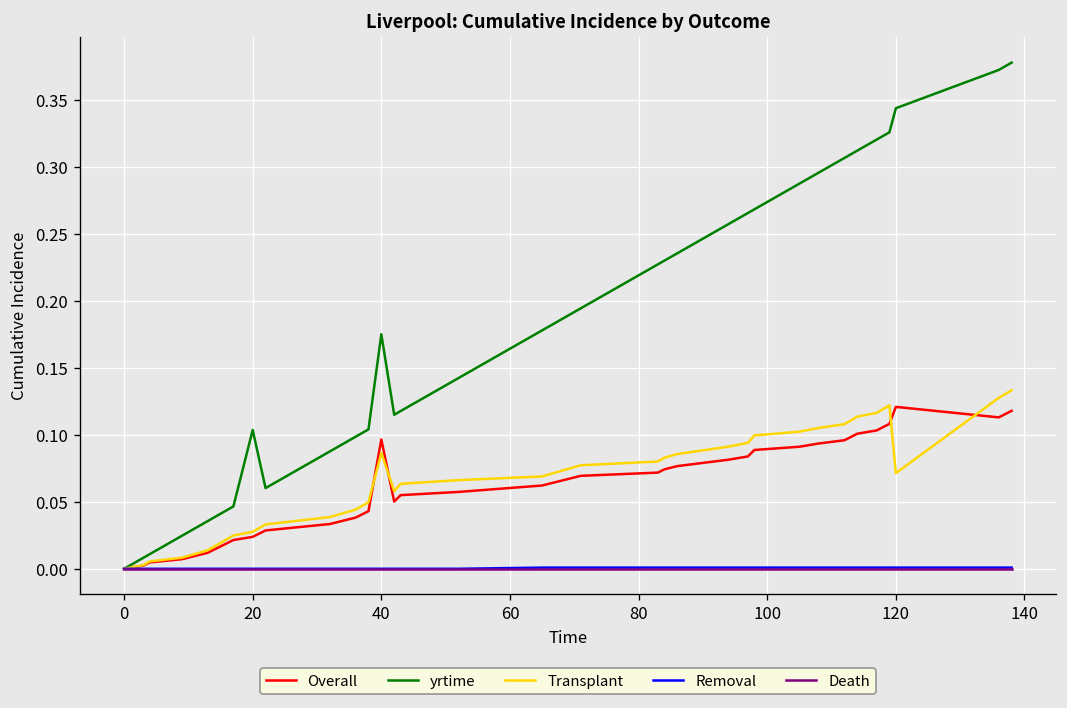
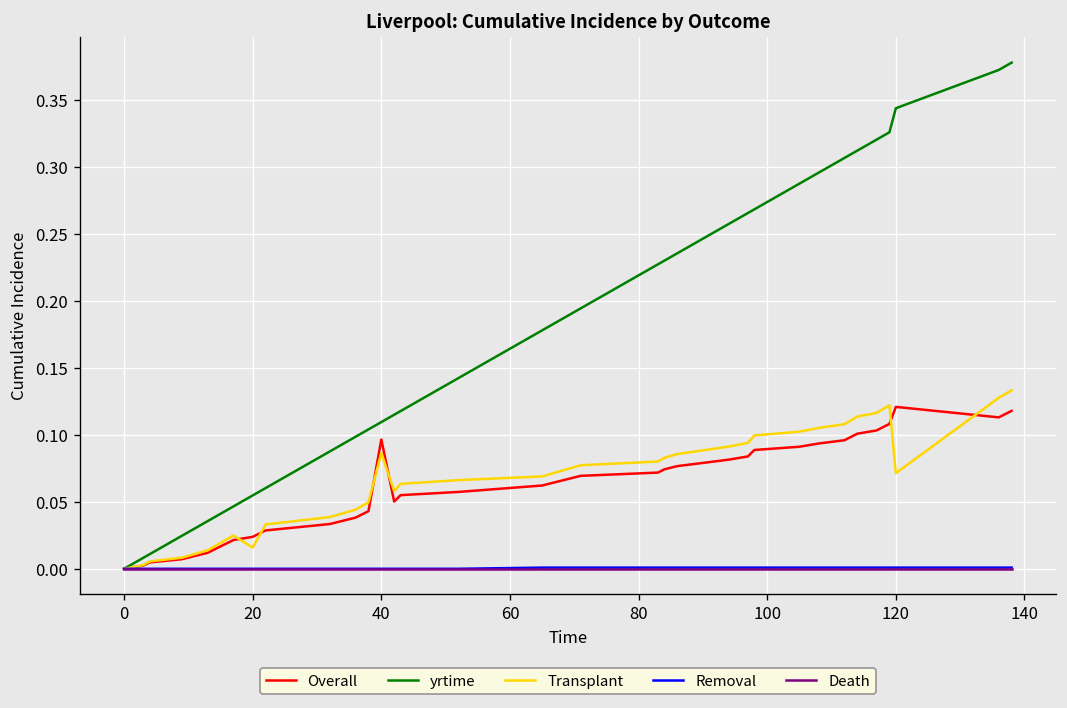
  {
    "Overall": {
      "20": 0.024,
      "40": 0.097,
      "120": 0.121
    },
    "yrtime": {
-     "20": 0.104,
-     "40": 0.175,
+     "20": 0.055,
+     "40": 0.110,
      "120": 0.344
    },
    "Transplant": {
-     "20": 0.028,
+     "20": 0.016,
      "40": 0.087,
      "120": 0.071
    }
  }
